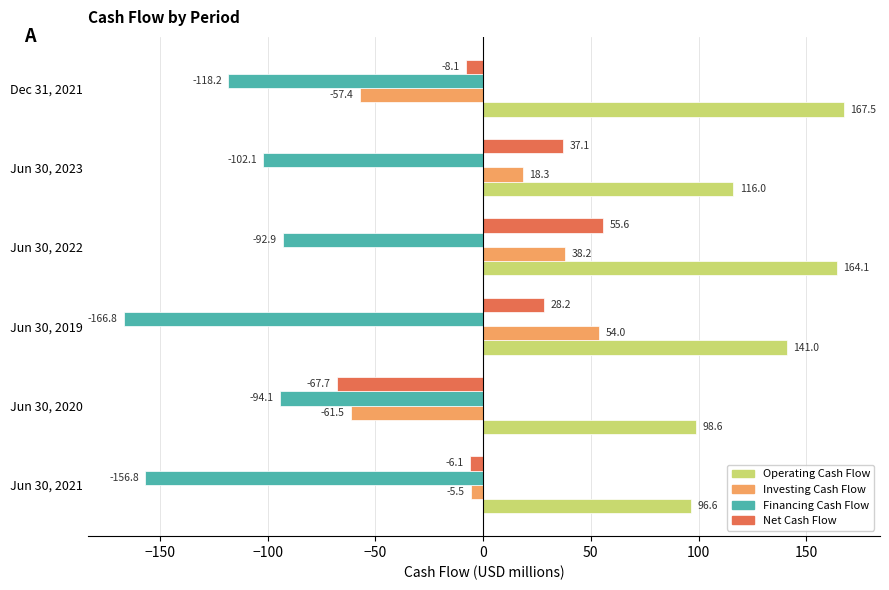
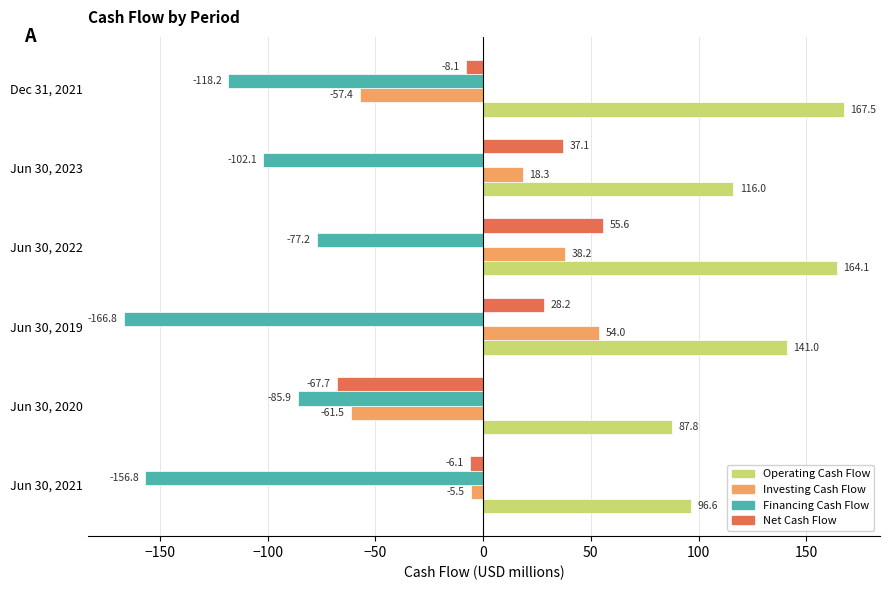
  {
    "Operating Cash Flow": {
      "Dec 31, 2021": 167.5,
      "Jun 30, 2023": 116.0,
      "Jun 30, 2022": 164.1,
      "Jun 30, 2019": 141.0,
-     "Jun 30, 2020": 98.6,
+     "Jun 30, 2020": 87.8,
      "Jun 30, 2021": 96.6
    },
    "Financing Cash Flow": {
      "Dec 31, 2021": -118.2,
      "Jun 30, 2023": -102.1,
-     "Jun 30, 2022": -92.9,
+     "Jun 30, 2022": -77.2,
      "Jun 30, 2019": -166.8,
-     "Jun 30, 2020": -94.1,
+     "Jun 30, 2020": -85.9,
      "Jun 30, 2021": -156.8
    }
  }
